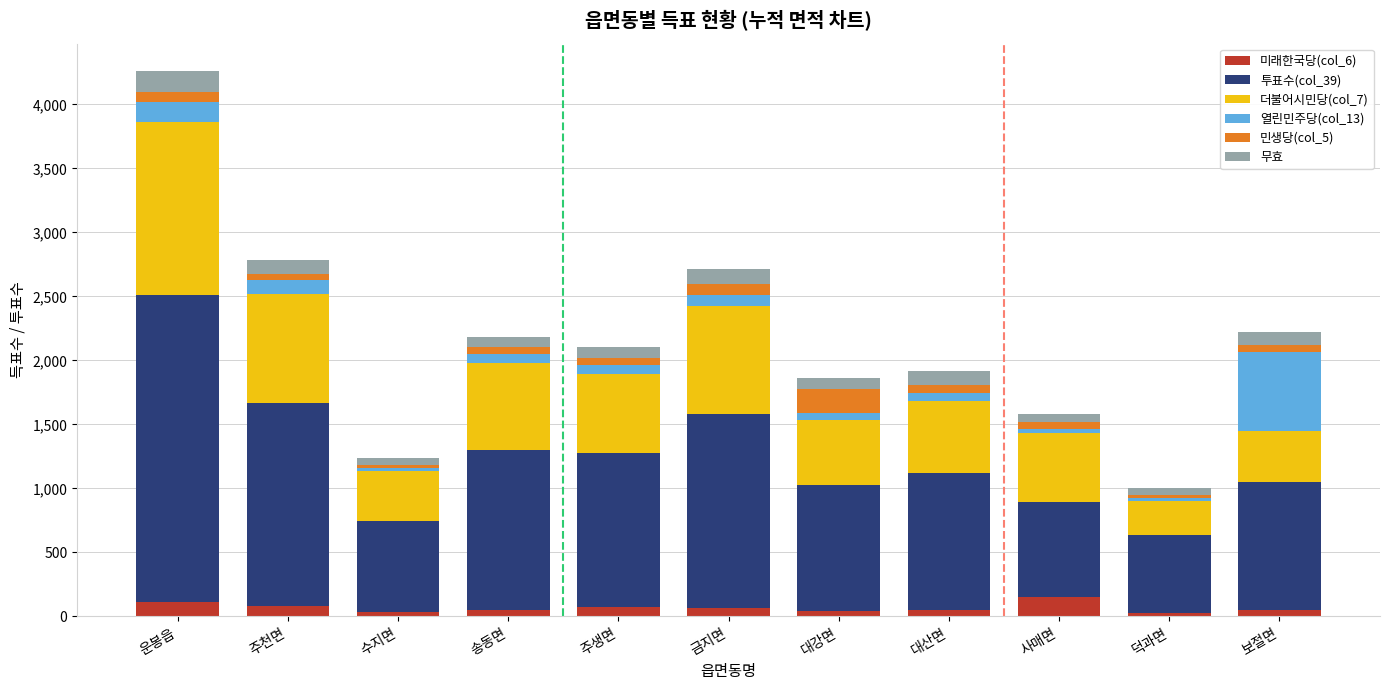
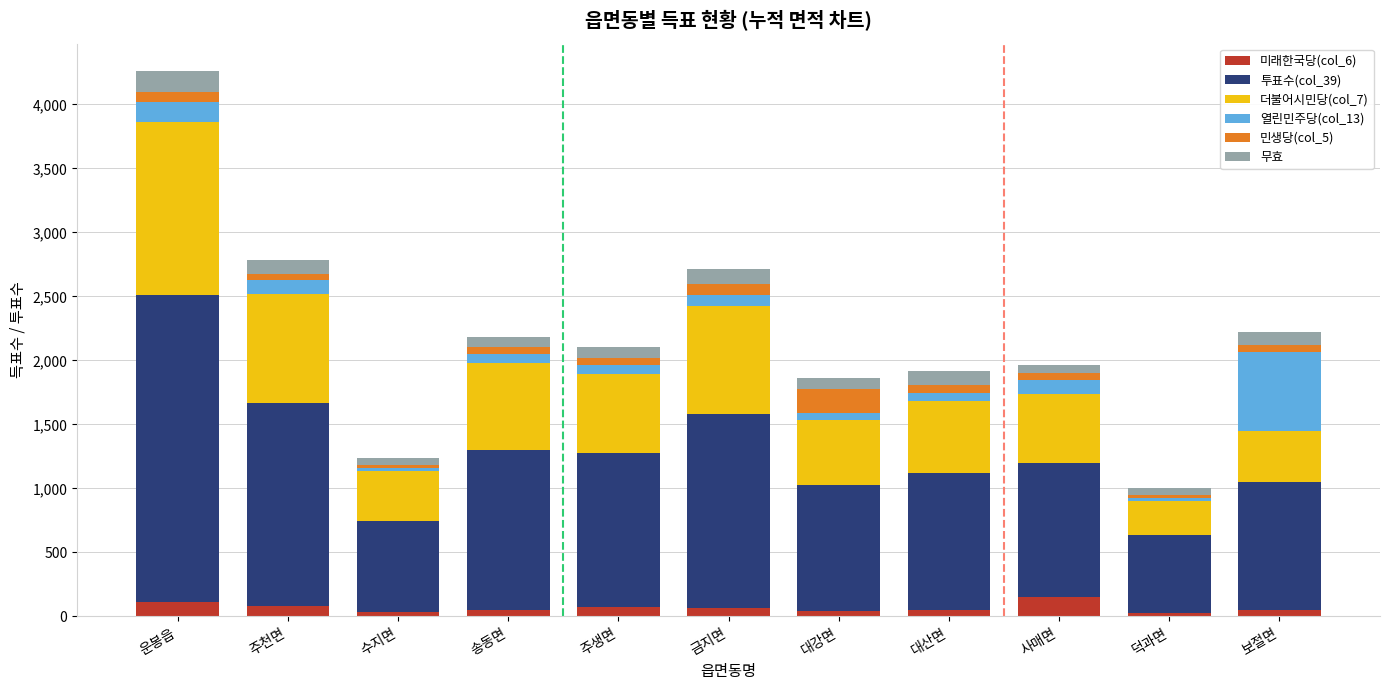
  {
    "미래한국당(col_6)": {
      "운봉읍": "120",
      "주천면": "80",
      "수지면": "40",
      "송동면": "50",
      "주생면": "70",
      "금지면": "60",
      "대강면": "40",
      "대산면": "50",
      "사매면": "160",
      "덕과면": "30",
      "보절면": "50"
    },
    "투표수(col_39)": {
      "운봉읍": "2,400",
      "주천면": "1,590",
      "수지면": "710",
      "송동면": "1,250",
      "주생면": "1,210",
      "금지면": "1,520",
      "대강면": "990",
      "대산면": "1,070",
-     "사매면": "740",
+     "사매면": "1,040",
      "덕과면": "610",
      "보절면": "1,000"
    },
    "더불어시민당(col_7)": {
      "운봉읍": "1,350",
      "주천면": "860",
      "수지면": "390",
      "송동면": "680",
      "주생면": "620",
      "금지면": "840",
      "대강면": "510",
      "대산면": "560",
      "사매면": "540",
      "덕과면": "270",
      "보절면": "400"
    },
    "열린민주당(col_13)": {
      "운봉읍": "160",
      "주천면": "100",
      "수지면": "30",
      "송동면": "60",
      "주생면": "70",
      "금지면": "90",
      "대강면": "60",
      "대산면": "70",
-     "사매면": "40",
+     "사매면": "110",
      "덕과면": "30",
      "보절면": "620"
    },
    "민생당(col_5)": {
      "운봉읍": "70",
      "주천면": "50",
      "수지면": "20",
      "송동면": "60",
      "주생면": "50",
      "금지면": "90",
      "대강면": "190",
      "대산면": "60",
      "사매면": "50",
      "덕과면": "30",
      "보절면": "50"
    },
    "무효": {
      "운봉읍": "170",
      "주천면": "110",
      "수지면": "50",
      "송동면": "80",
      "주생면": "90",
      "금지면": "120",
      "대강면": "80",
      "대산면": "110",
      "사매면": "60",
      "덕과면": "50",
      "보절면": "100"
    }
  }
